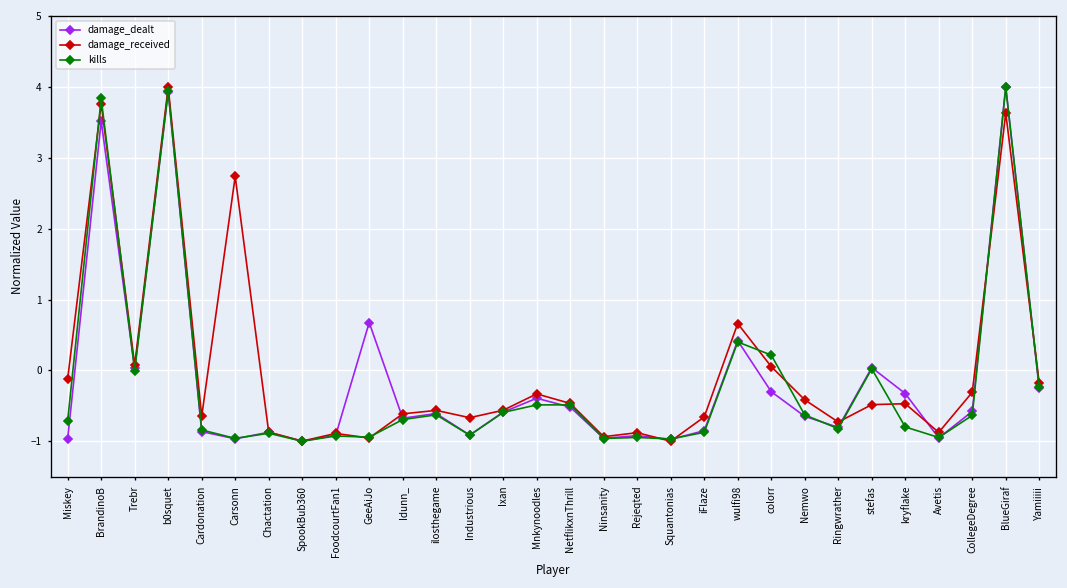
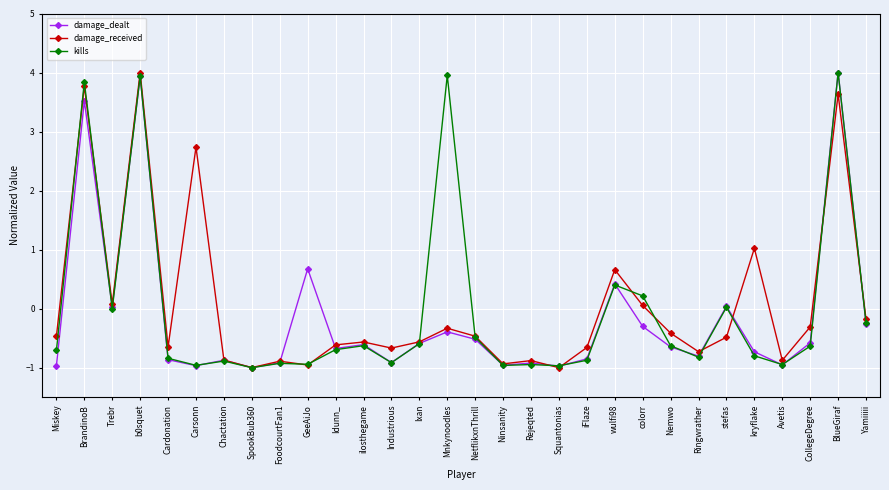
  {
    "damage_dealt": {
      "Miskey": -1.0,
      "BrandinoB": 3.5,
      "GeeAiJo": 0.7,
      "Mnkynoodles": -0.4,
      "colorr": -0.3,
-     "kryflake": -0.3,
+     "kryflake": -0.7,
      "CollegeDegree": -0.6
    },
    "damage_received": {
-     "Miskey": -0.1,
+     "Miskey": -0.5,
      "BrandinoB": 3.8,
      "Trebr": 0.1,
      "b0squet": 4.0,
      "Cardonation": -0.6,
      "Carsonn": 2.7,
      "Idunn_": -0.6,
      "ilosthegame": -0.6,
      "Industrious": -0.7,
      "Mnkynoodles": -0.3,
      "iFlaze": -0.7,
      "wulfi98": 0.7,
      "colorr": 0.1,
      "Nemwo": -0.4,
      "Ringwrather": -0.7,
      "stefas": -0.5,
-     "kryflake": -0.5,
+     "kryflake": 1.0,
      "Avetis": -0.9,
      "CollegeDegree": -0.3,
      "BlueGiraf": 3.6,
      "Yamiiiii": -0.2
    },
    "kills": {
      "Miskey": -0.7,
      "BrandinoB": 3.8,
-     "Mnkynoodles": -0.5,
+     "Mnkynoodles": 4.0,
      "colorr": 0.2,
      "kryflake": -0.8,
      "CollegeDegree": -0.6
    }
  }
